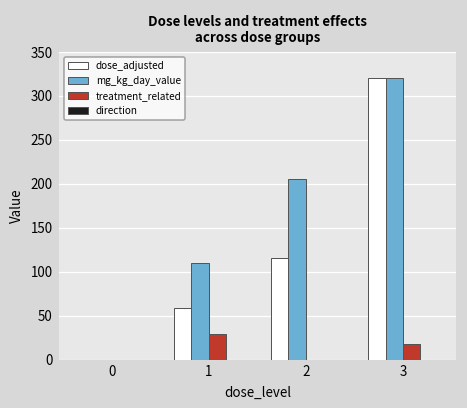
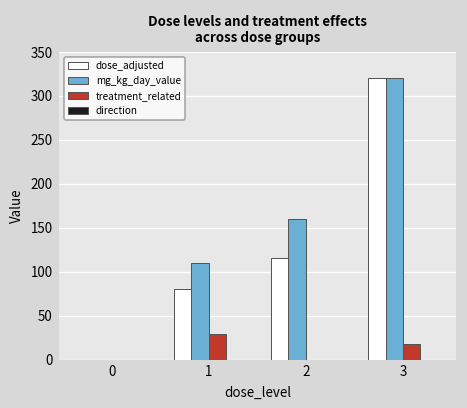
  {
    "dose_adjusted": {
      "0": 0,
-     "1": 60,
+     "1": 80,
      "2": 120,
      "3": 320
    },
    "mg_kg_day_value": {
      "0": 0,
      "1": 110,
-     "2": 210,
+     "2": 160,
      "3": 320
    },
    "treatment_related": {
      "0": 0,
      "1": 30,
      "2": 0,
      "3": 20
    },
    "direction": {
      "0": 0,
      "1": 0,
      "2": 0,
      "3": 0
    }
  }
